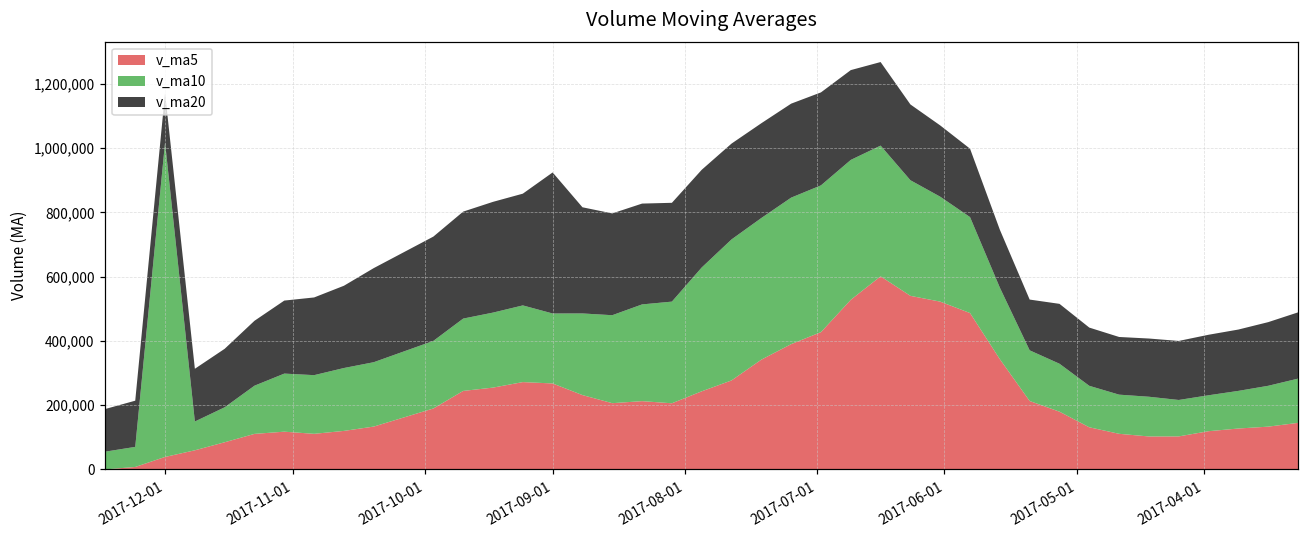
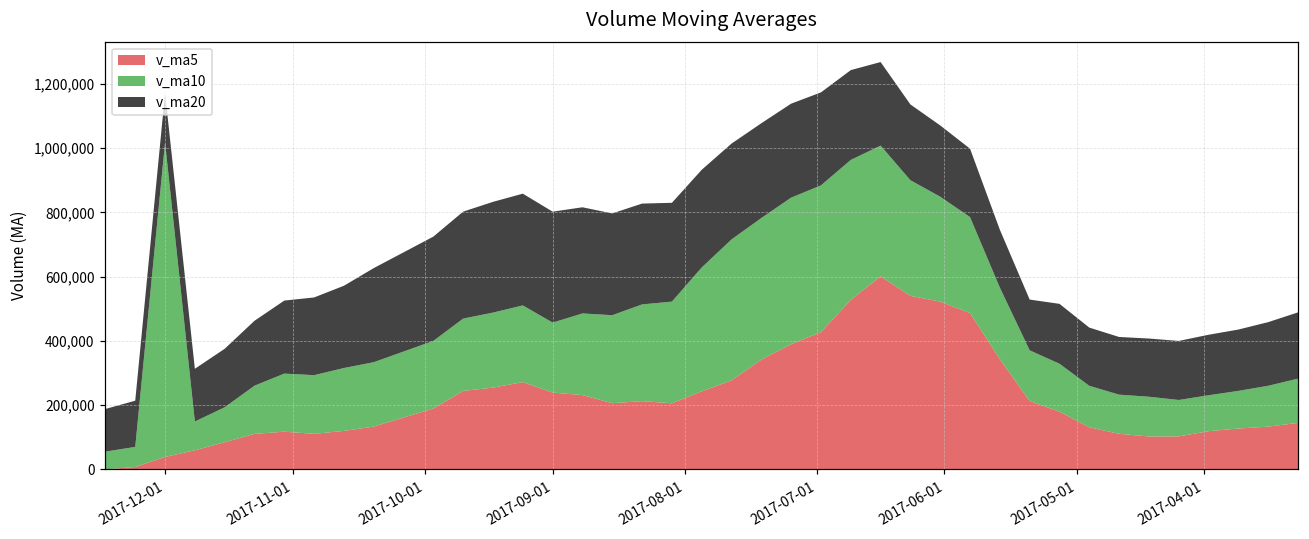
  {
    "v_ma5": {
      "2017-12-01": "40,000",
-     "2017-09-01": "270,000"
+     "2017-09-01": "240,000"
    },
    "v_ma10": {
      "2017-12-01": "980,000",
      "2017-09-01": "220,000"
    },
    "v_ma20": {
-     "2017-09-01": "440,000"
+     "2017-09-01": "350,000"
    }
  }
